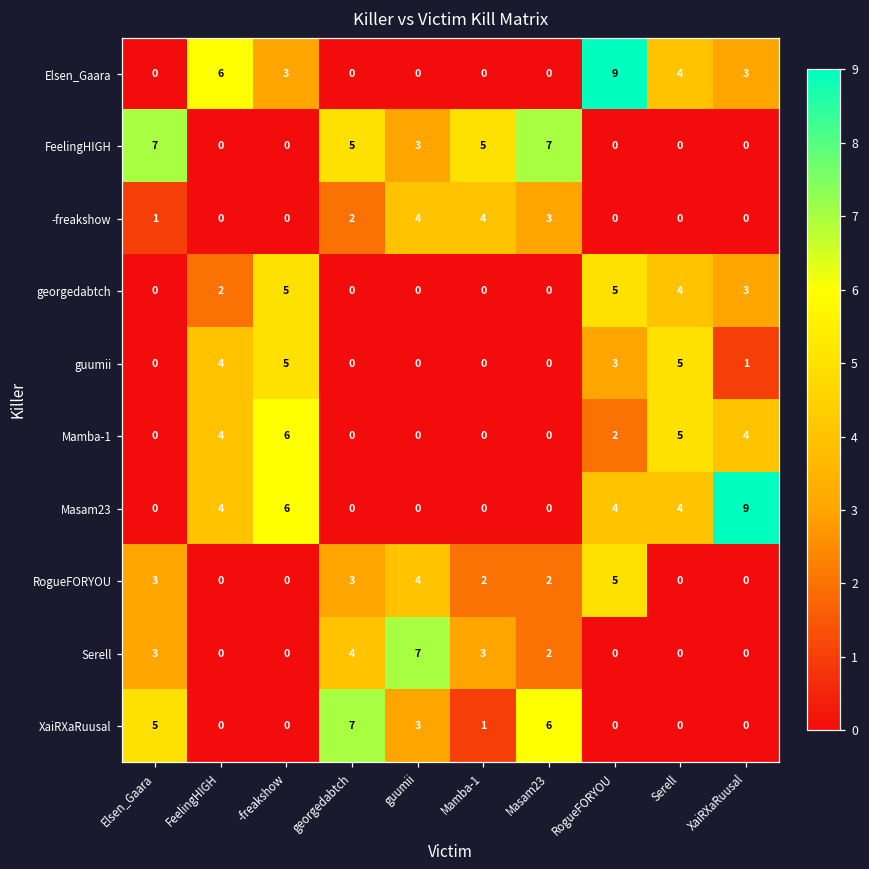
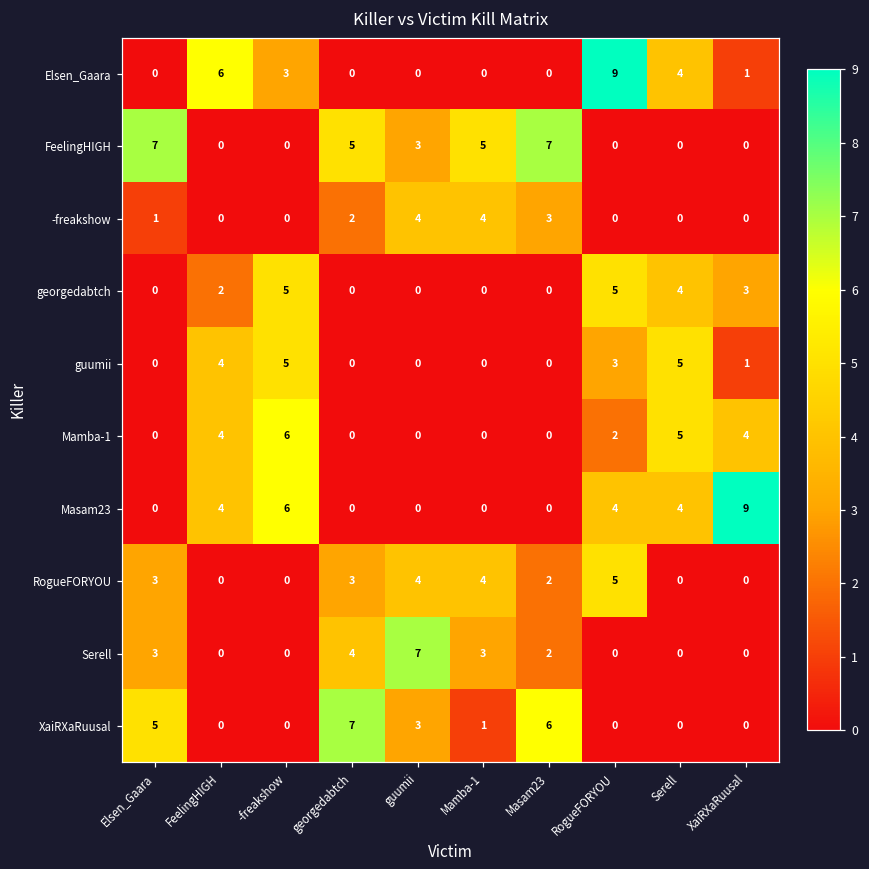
  {
    "Elsen_Gaara": {
      "Elsen_Gaara": 0,
      "FeelingHIGH": 6,
      "-freakshow": 3,
      "georgedabtch": 0,
      "guumii": 0,
      "Mamba-1": 0,
      "Masam23": 0,
      "RogueFORYOU": 9,
      "Serell": 4,
-     "XaiRXaRuusal": 3
+     "XaiRXaRuusal": 1
    },
    "FeelingHIGH": {
      "Elsen_Gaara": 7,
      "FeelingHIGH": 0,
      "-freakshow": 0,
      "georgedabtch": 5,
      "guumii": 3,
      "Mamba-1": 5,
      "Masam23": 7,
      "RogueFORYOU": 0,
      "Serell": 0,
      "XaiRXaRuusal": 0
    },
    "-freakshow": {
      "Elsen_Gaara": 1,
      "FeelingHIGH": 0,
      "-freakshow": 0,
      "georgedabtch": 2,
      "guumii": 4,
      "Mamba-1": 4,
      "Masam23": 3,
      "RogueFORYOU": 0,
      "Serell": 0,
      "XaiRXaRuusal": 0
    },
    "georgedabtch": {
      "Elsen_Gaara": 0,
      "FeelingHIGH": 2,
      "-freakshow": 5,
      "georgedabtch": 0,
      "guumii": 0,
      "Mamba-1": 0,
      "Masam23": 0,
      "RogueFORYOU": 5,
      "Serell": 4,
      "XaiRXaRuusal": 3
    },
    "guumii": {
      "Elsen_Gaara": 0,
      "FeelingHIGH": 4,
      "-freakshow": 5,
      "georgedabtch": 0,
      "guumii": 0,
      "Mamba-1": 0,
      "Masam23": 0,
      "RogueFORYOU": 3,
      "Serell": 5,
      "XaiRXaRuusal": 1
    },
    "Mamba-1": {
      "Elsen_Gaara": 0,
      "FeelingHIGH": 4,
      "-freakshow": 6,
      "georgedabtch": 0,
      "guumii": 0,
      "Mamba-1": 0,
      "Masam23": 0,
      "RogueFORYOU": 2,
      "Serell": 5,
      "XaiRXaRuusal": 4
    },
    "Masam23": {
      "Elsen_Gaara": 0,
      "FeelingHIGH": 4,
      "-freakshow": 6,
      "georgedabtch": 0,
      "guumii": 0,
      "Mamba-1": 0,
      "Masam23": 0,
      "RogueFORYOU": 4,
      "Serell": 4,
      "XaiRXaRuusal": 9
    },
    "RogueFORYOU": {
      "Elsen_Gaara": 3,
      "FeelingHIGH": 0,
      "-freakshow": 0,
      "georgedabtch": 3,
      "guumii": 4,
-     "Mamba-1": 2,
+     "Mamba-1": 4,
      "Masam23": 2,
      "RogueFORYOU": 5,
      "Serell": 0,
      "XaiRXaRuusal": 0
    },
    "Serell": {
      "Elsen_Gaara": 3,
      "FeelingHIGH": 0,
      "-freakshow": 0,
      "georgedabtch": 4,
      "guumii": 7,
      "Mamba-1": 3,
      "Masam23": 2,
      "RogueFORYOU": 0,
      "Serell": 0,
      "XaiRXaRuusal": 0
    },
    "XaiRXaRuusal": {
      "Elsen_Gaara": 5,
      "FeelingHIGH": 0,
      "-freakshow": 0,
      "georgedabtch": 7,
      "guumii": 3,
      "Mamba-1": 1,
      "Masam23": 6,
      "RogueFORYOU": 0,
      "Serell": 0,
      "XaiRXaRuusal": 0
    }
  }
